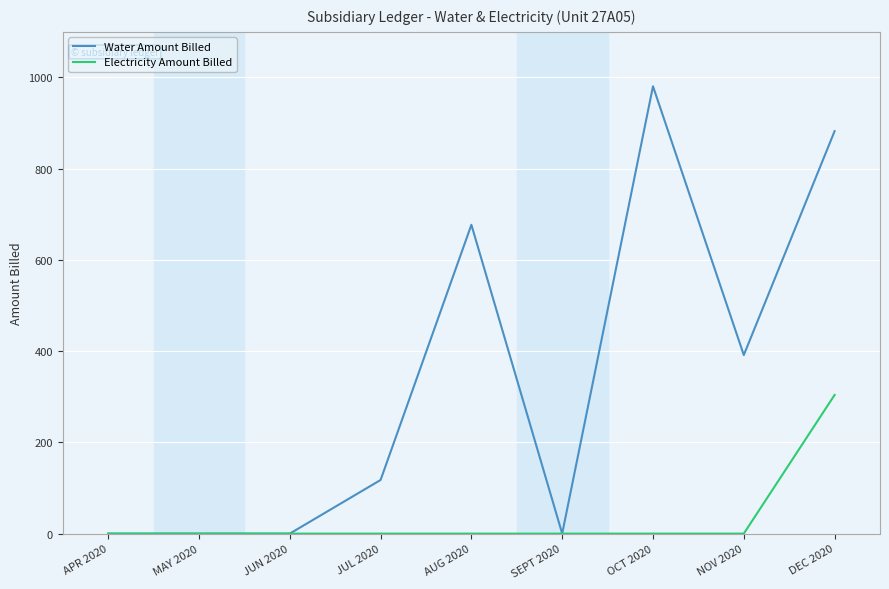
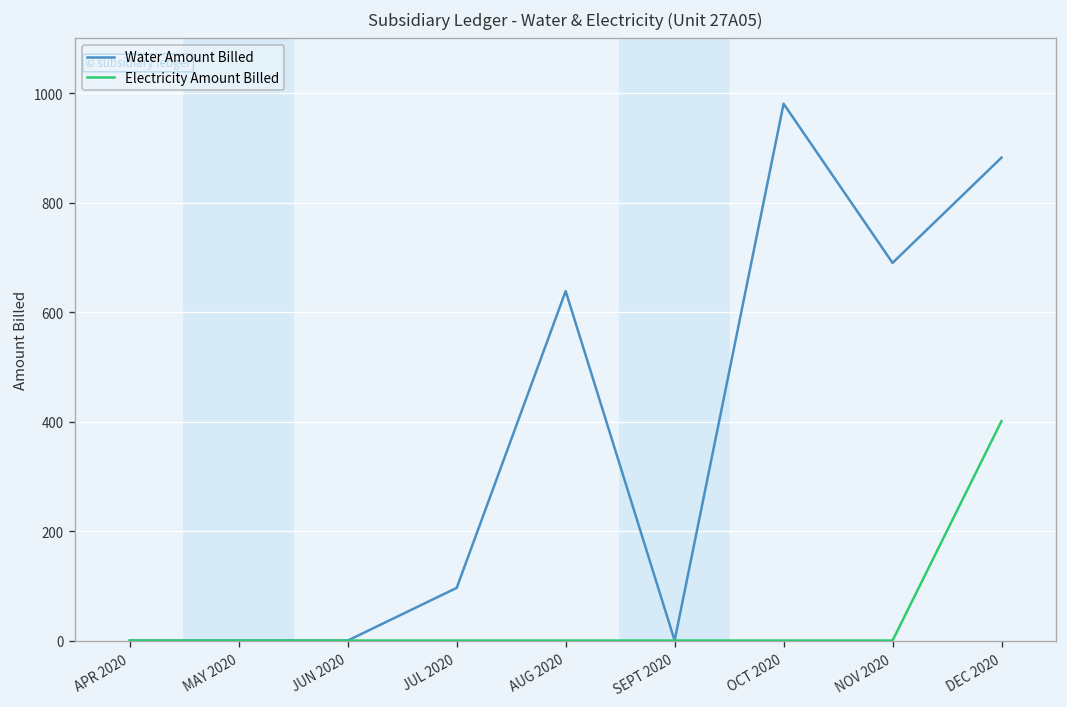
  {
    "Water Amount Billed": {
-     "JUL 2020": 120,
-     "AUG 2020": 680,
+     "JUL 2020": 100,
+     "AUG 2020": 640,
      "OCT 2020": 980,
-     "NOV 2020": 390,
+     "NOV 2020": 690,
      "DEC 2020": 880
    },
    "Electricity Amount Billed": {
      "JUL 2020": 0,
      "AUG 2020": 0,
      "OCT 2020": 0,
      "NOV 2020": 0,
-     "DEC 2020": 300
+     "DEC 2020": 400
    }
  }
